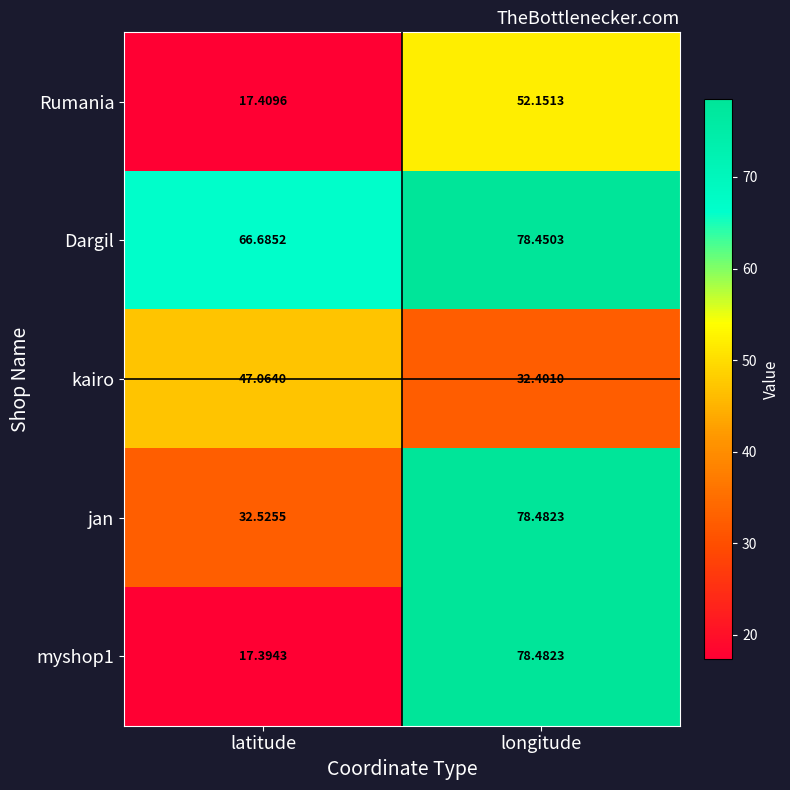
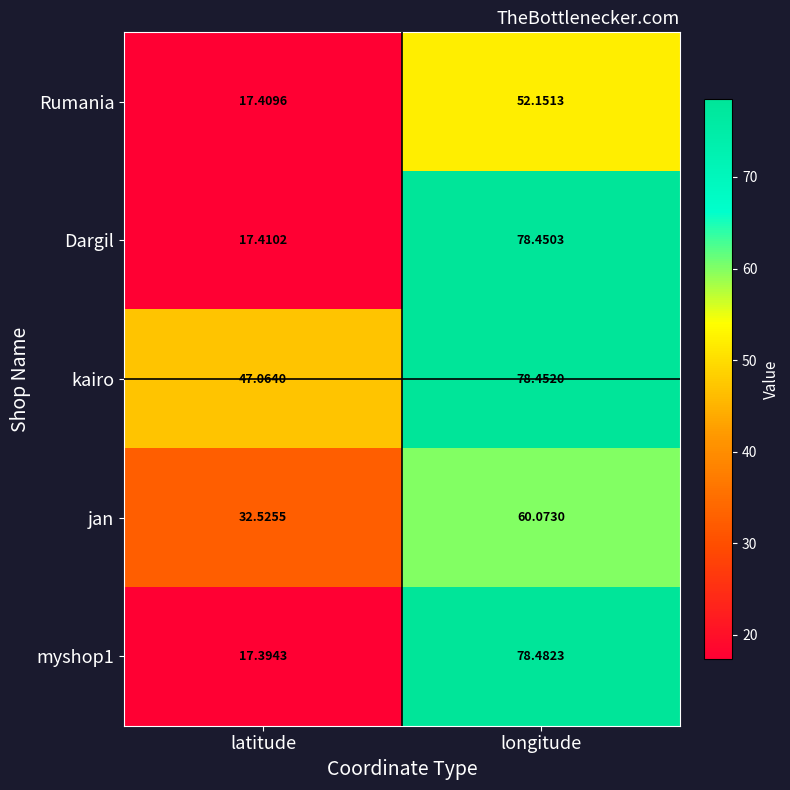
  {
    "Rumania": {
      "latitude": 17.4096,
      "longitude": 52.1513
    },
    "Dargil": {
-     "latitude": 66.6852,
+     "latitude": 17.4102,
      "longitude": 78.4503
    },
    "kairo": {
      "latitude": 47.0640,
-     "longitude": 32.4010
+     "longitude": 78.4520
    },
    "jan": {
      "latitude": 32.5255,
-     "longitude": 78.4823
+     "longitude": 60.0730
    },
    "myshop1": {
      "latitude": 17.3943,
      "longitude": 78.4823
    }
  }
